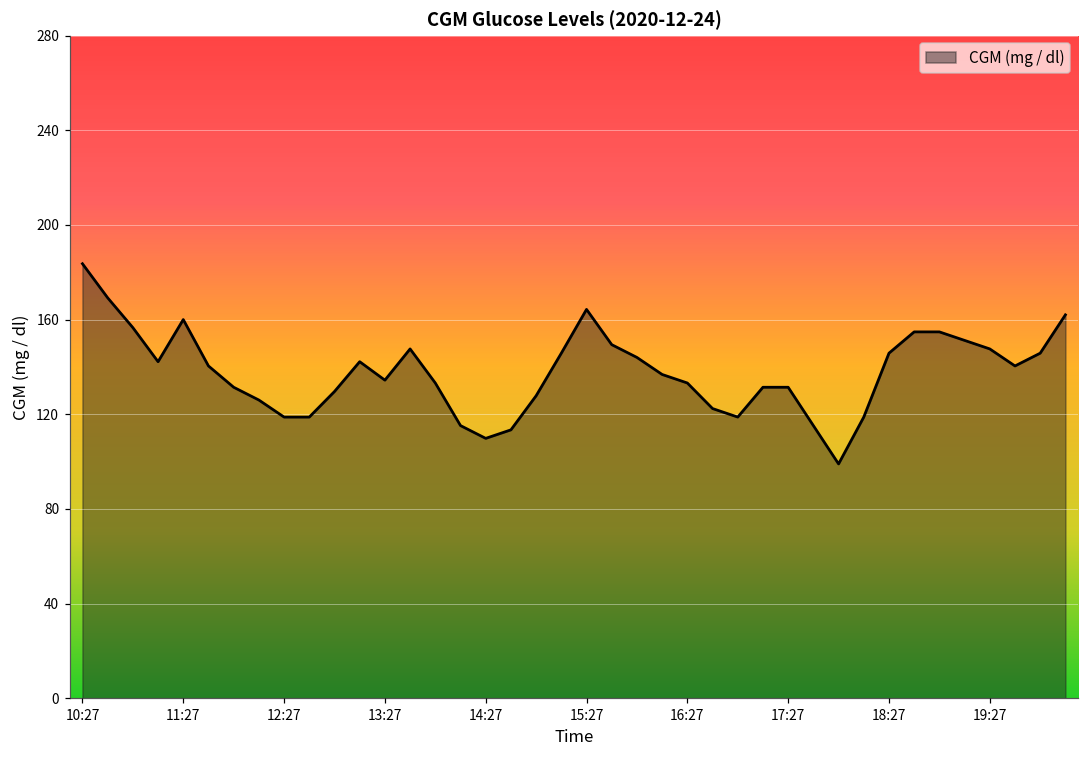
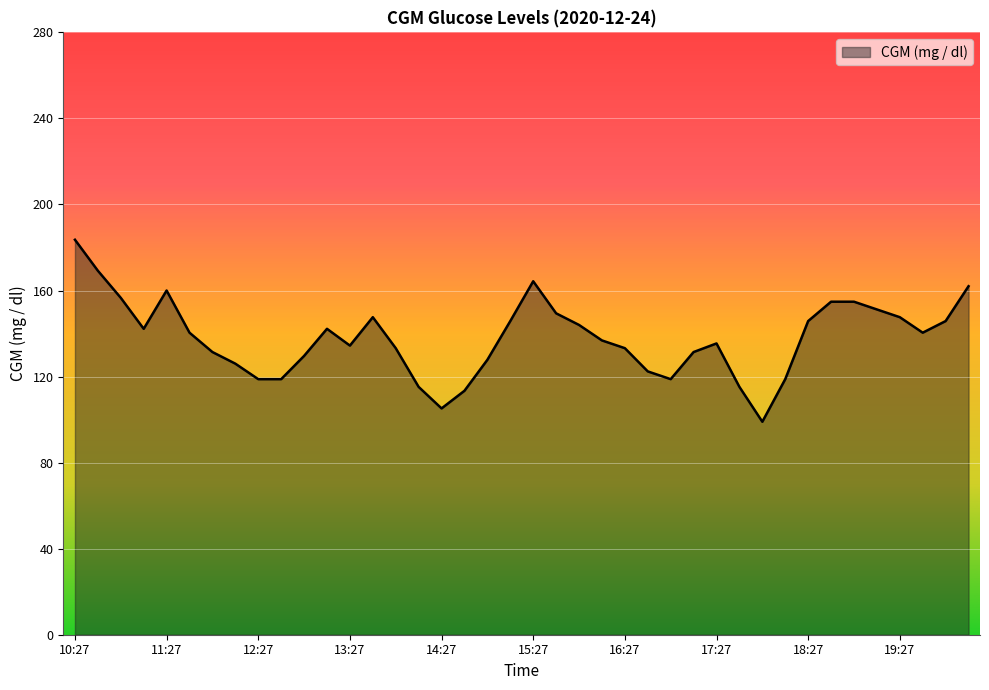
  {
    "10:27": 184,
    "11:27": 160,
    "12:27": 119,
    "13:27": 134,
-   "14:27": 110,
+   "14:27": 105,
    "15:27": 164,
    "16:27": 133,
-   "17:27": 131,
+   "17:27": 135,
    "18:27": 146,
    "19:27": 148
  }
